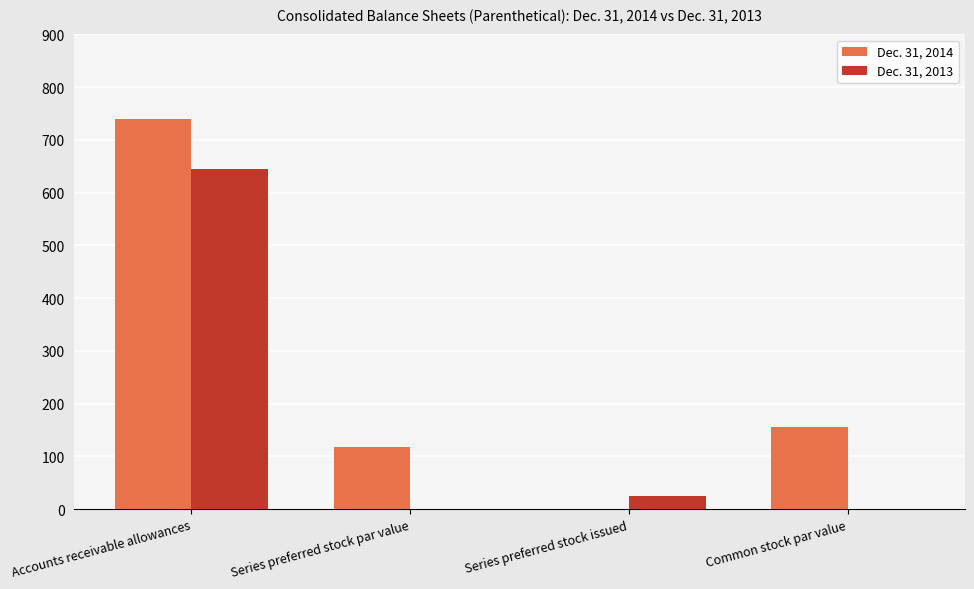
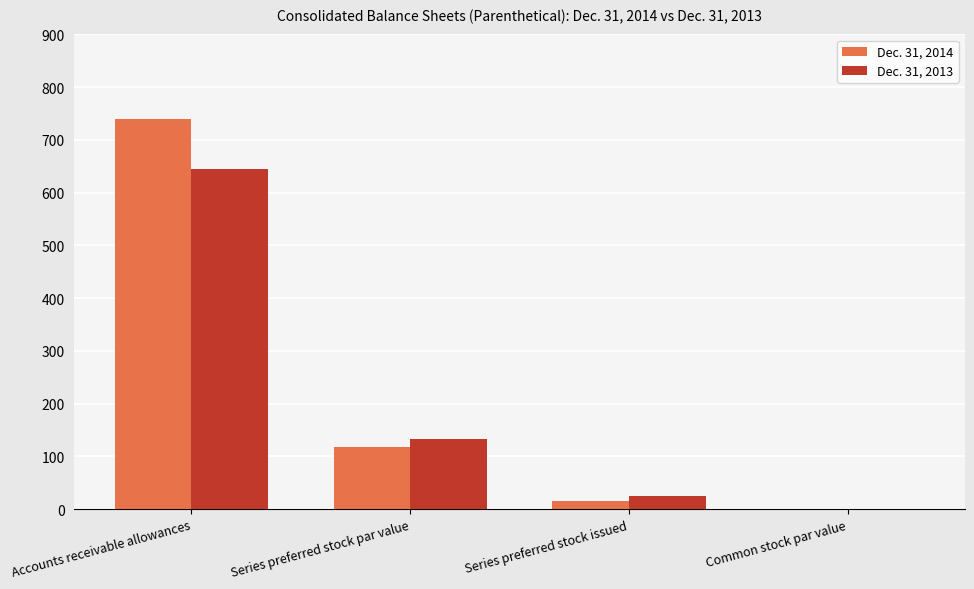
  {
    "Dec. 31, 2014": {
      "Accounts receivable allowances": 740,
      "Series preferred stock par value": 120,
-     "Series preferred stock issued": 0,
-     "Common stock par value": 160
+     "Series preferred stock issued": 20,
+     "Common stock par value": 0
    },
    "Dec. 31, 2013": {
      "Accounts receivable allowances": 650,
-     "Series preferred stock par value": 0,
+     "Series preferred stock par value": 130,
      "Series preferred stock issued": 20
    }
  }
